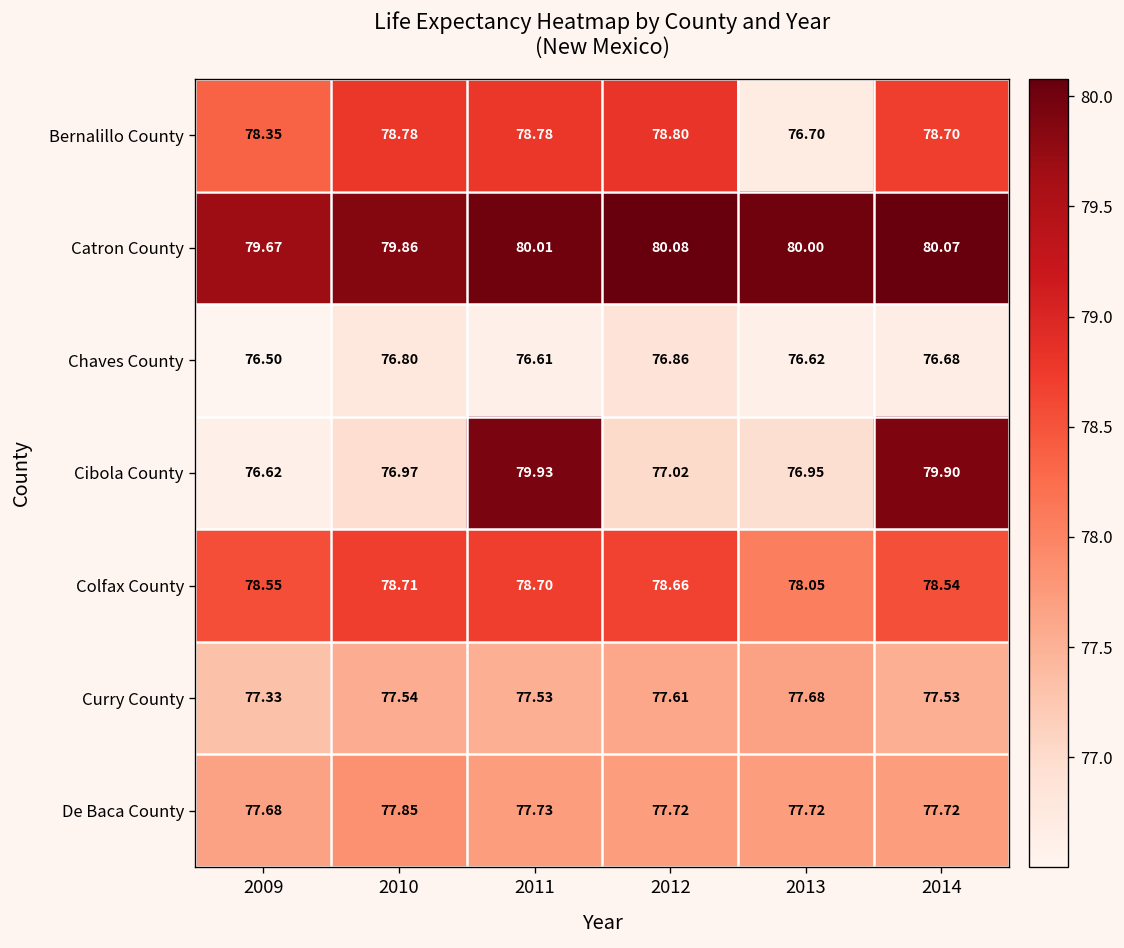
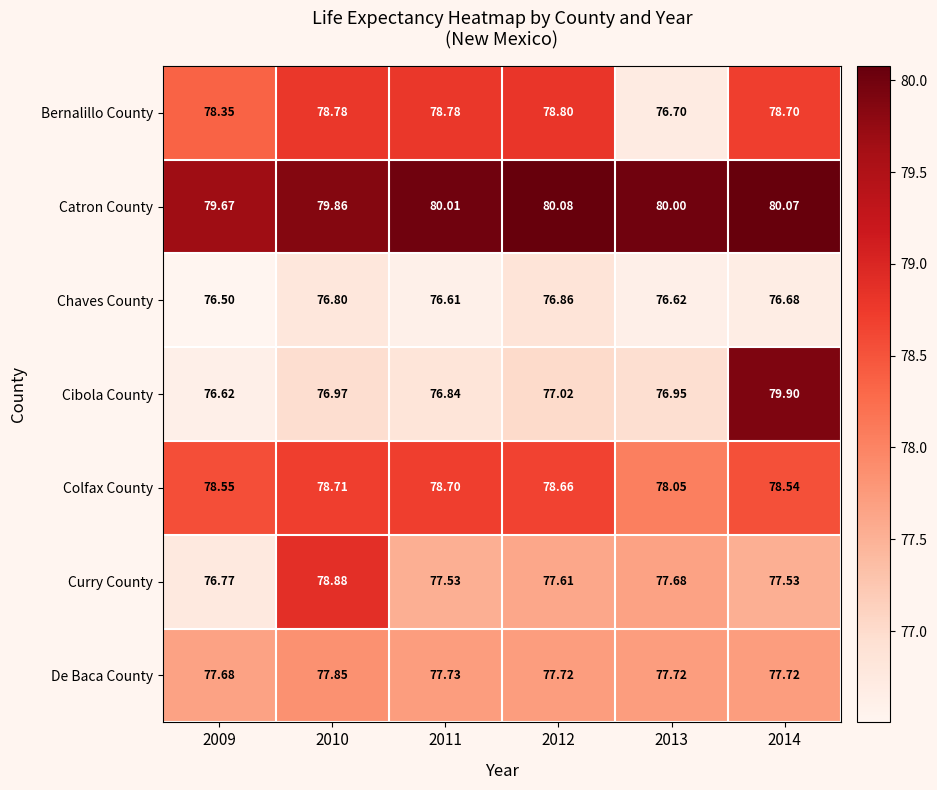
  {
    "Bernalillo County": {
      "2009": 78.35,
      "2010": 78.78,
      "2011": 78.78,
      "2012": 78.80,
      "2013": 76.70,
      "2014": 78.70
    },
    "Catron County": {
      "2009": 79.67,
      "2010": 79.86,
      "2011": 80.01,
      "2012": 80.08,
      "2013": 80.00,
      "2014": 80.07
    },
    "Chaves County": {
      "2009": 76.50,
      "2010": 76.80,
      "2011": 76.61,
      "2012": 76.86,
      "2013": 76.62,
      "2014": 76.68
    },
    "Cibola County": {
      "2009": 76.62,
      "2010": 76.97,
-     "2011": 79.93,
+     "2011": 76.84,
      "2012": 77.02,
      "2013": 76.95,
      "2014": 79.90
    },
    "Colfax County": {
      "2009": 78.55,
      "2010": 78.71,
      "2011": 78.70,
      "2012": 78.66,
      "2013": 78.05,
      "2014": 78.54
    },
    "Curry County": {
-     "2009": 77.33,
-     "2010": 77.54,
+     "2009": 76.77,
+     "2010": 78.88,
      "2011": 77.53,
      "2012": 77.61,
      "2013": 77.68,
      "2014": 77.53
    },
    "De Baca County": {
      "2009": 77.68,
      "2010": 77.85,
      "2011": 77.73,
      "2012": 77.72,
      "2013": 77.72,
      "2014": 77.72
    }
  }
